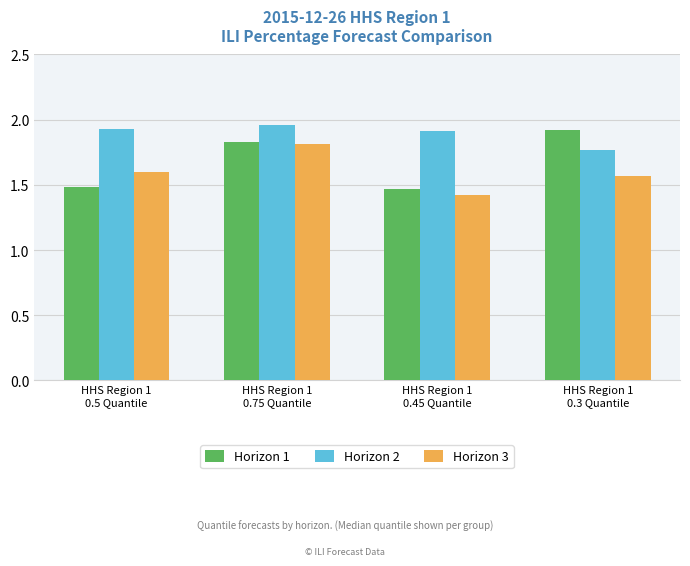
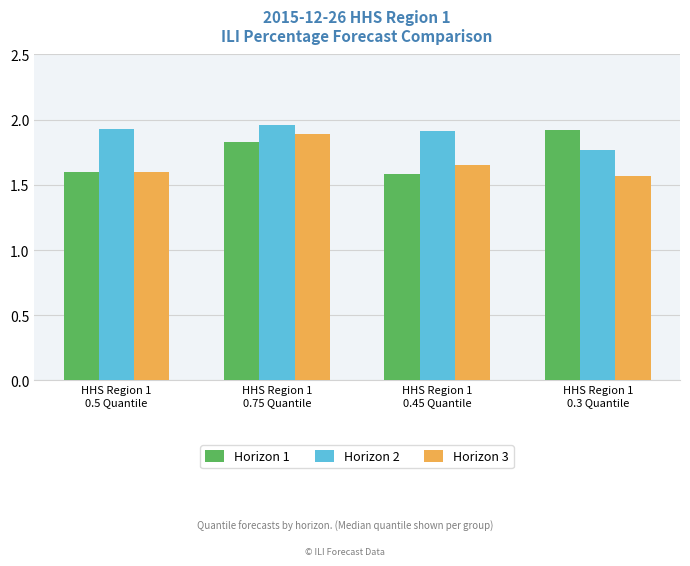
  {
    "Horizon 1": {
-     "HHS Region 1 0.5 Quantile": 1.48,
+     "HHS Region 1 0.5 Quantile": 1.60,
      "HHS Region 1 0.75 Quantile": 1.83,
-     "HHS Region 1 0.45 Quantile": 1.47,
+     "HHS Region 1 0.45 Quantile": 1.58,
      "HHS Region 1 0.3 Quantile": 1.92
    },
    "Horizon 2": {
      "HHS Region 1 0.5 Quantile": 1.93,
      "HHS Region 1 0.75 Quantile": 1.96,
      "HHS Region 1 0.45 Quantile": 1.91,
      "HHS Region 1 0.3 Quantile": 1.77
    },
    "Horizon 3": {
      "HHS Region 1 0.5 Quantile": 1.60,
-     "HHS Region 1 0.75 Quantile": 1.81,
-     "HHS Region 1 0.45 Quantile": 1.42,
+     "HHS Region 1 0.75 Quantile": 1.89,
+     "HHS Region 1 0.45 Quantile": 1.65,
      "HHS Region 1 0.3 Quantile": 1.56
    }
  }
